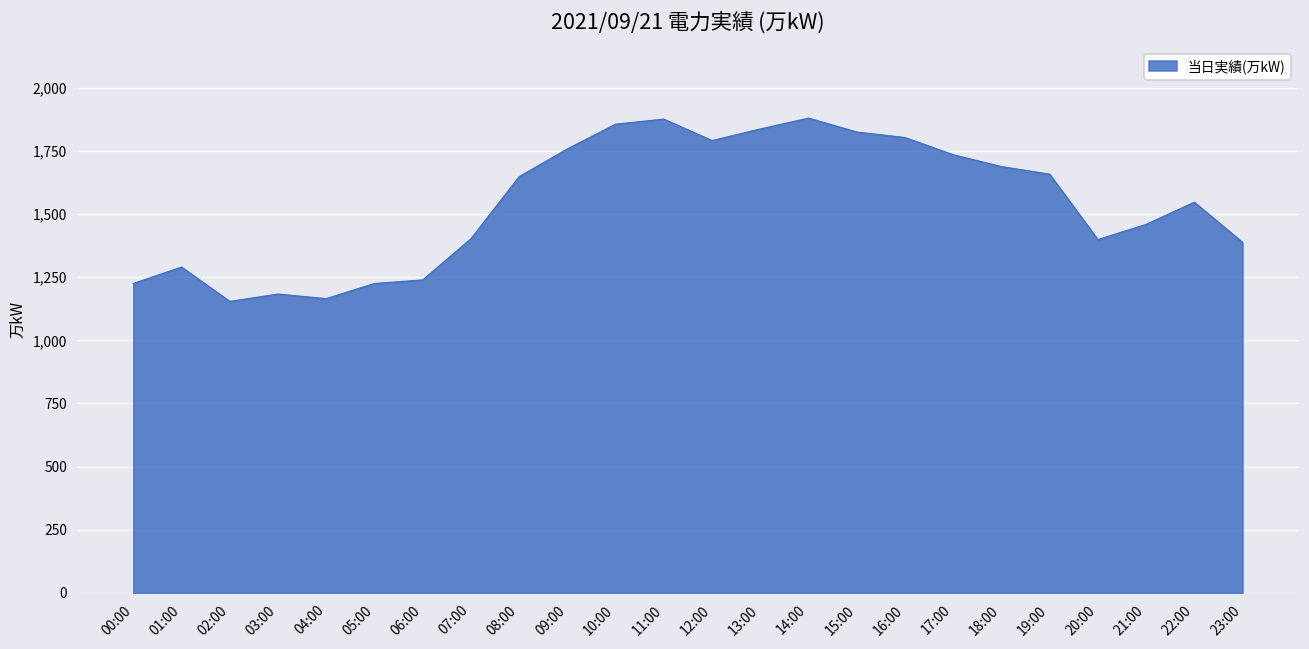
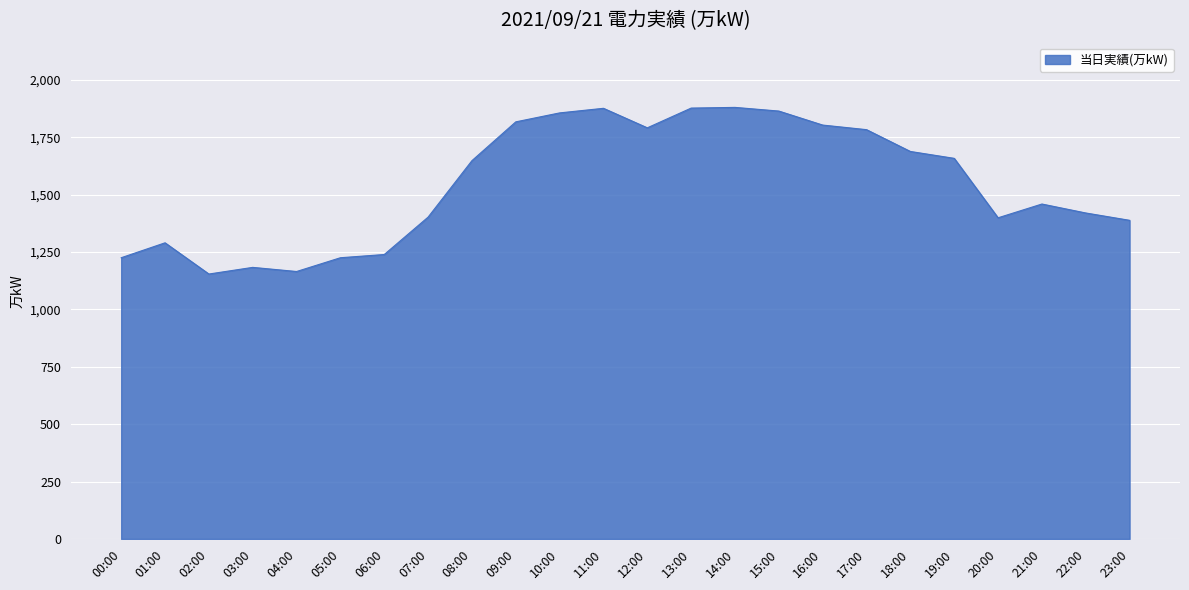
  {
    "00:00": "1,230",
    "01:00": "1,290",
    "02:00": "1,150",
    "03:00": "1,180",
    "04:00": "1,170",
    "05:00": "1,230",
    "06:00": "1,240",
    "07:00": "1,400",
    "08:00": "1,650",
-   "09:00": "1,760",
+   "09:00": "1,820",
    "10:00": "1,860",
    "11:00": "1,880",
    "12:00": "1,790",
-   "13:00": "1,840",
+   "13:00": "1,880",
    "14:00": "1,880",
-   "15:00": "1,830",
+   "15:00": "1,860",
    "16:00": "1,800",
-   "17:00": "1,740",
+   "17:00": "1,780",
    "18:00": "1,690",
    "19:00": "1,660",
    "20:00": "1,400",
    "21:00": "1,460",
-   "22:00": "1,550",
+   "22:00": "1,420",
    "23:00": "1,390"
  }
